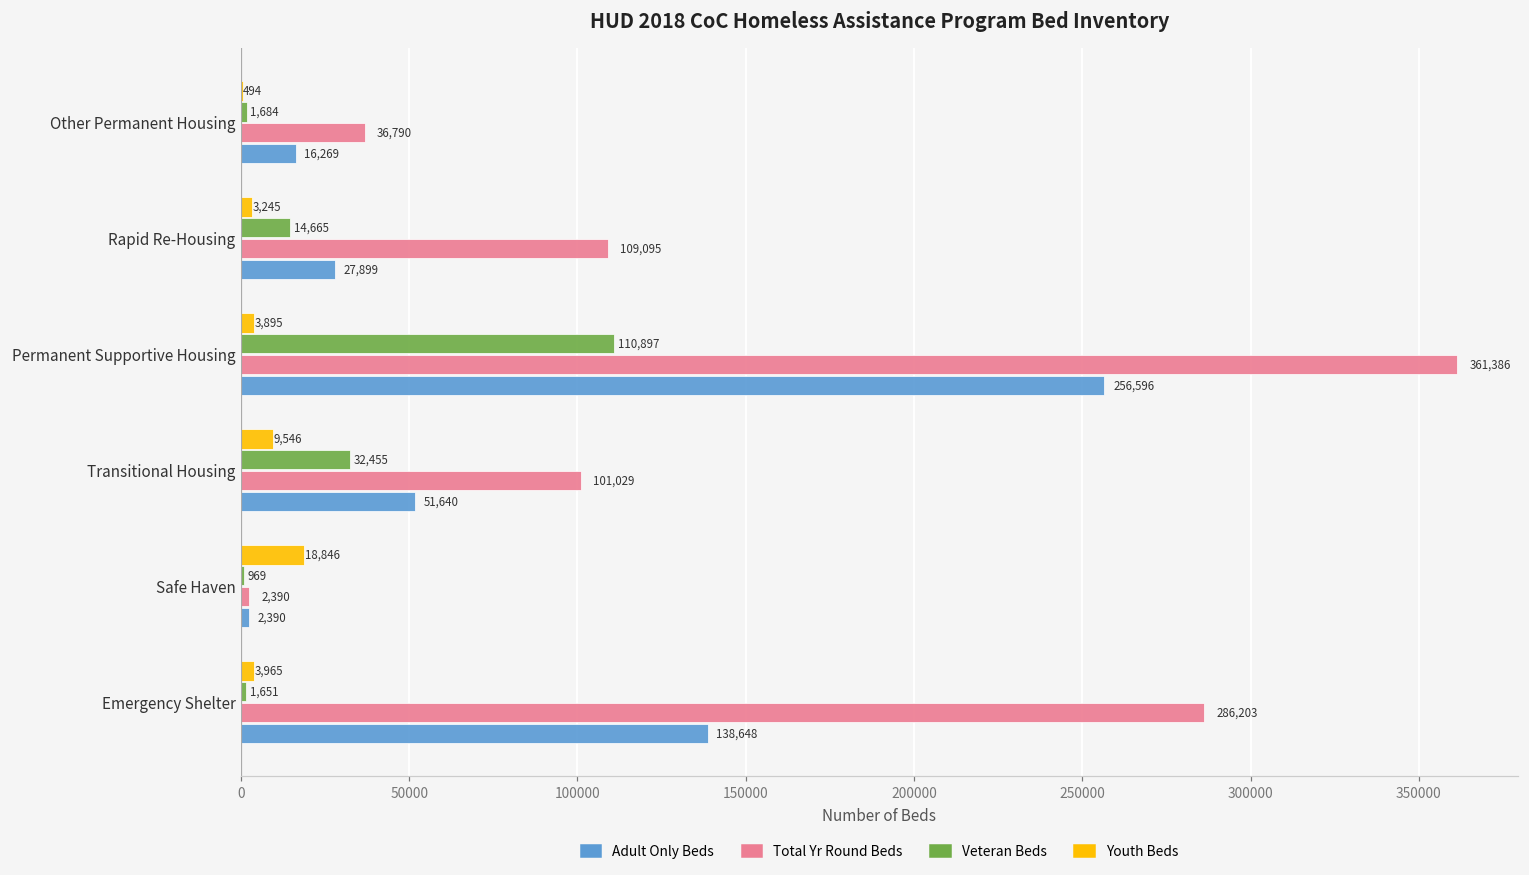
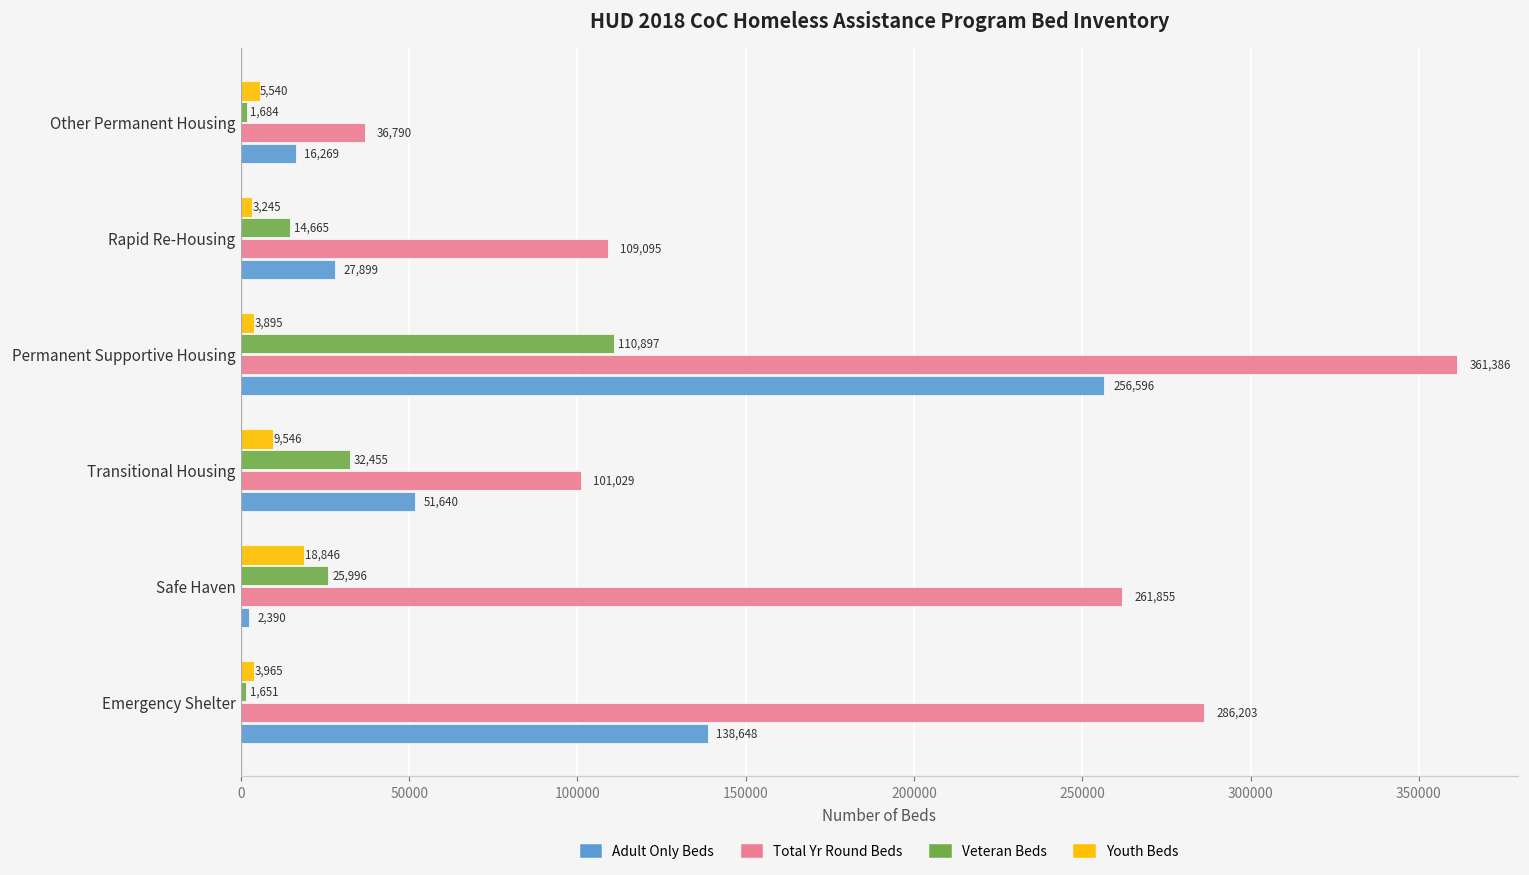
  {
    "Adult Only Beds": {
      "Other Permanent Housing": "16,269",
      "Rapid Re-Housing": "27,899",
      "Permanent Supportive Housing": "256,596",
      "Transitional Housing": "51,640",
      "Safe Haven": "2,390",
      "Emergency Shelter": "138,648"
    },
    "Total Yr Round Beds": {
      "Other Permanent Housing": "36,790",
      "Rapid Re-Housing": "109,095",
      "Permanent Supportive Housing": "361,386",
      "Transitional Housing": "101,029",
-     "Safe Haven": "2,390",
+     "Safe Haven": "261,855",
      "Emergency Shelter": "286,203"
    },
    "Veteran Beds": {
      "Other Permanent Housing": "1,684",
      "Rapid Re-Housing": "14,665",
      "Permanent Supportive Housing": "110,897",
      "Transitional Housing": "32,455",
-     "Safe Haven": "969",
+     "Safe Haven": "25,996",
      "Emergency Shelter": "1,651"
    },
    "Youth Beds": {
-     "Other Permanent Housing": "494",
+     "Other Permanent Housing": "5,540",
      "Rapid Re-Housing": "3,245",
      "Permanent Supportive Housing": "3,895",
      "Transitional Housing": "9,546",
      "Safe Haven": "18,846",
      "Emergency Shelter": "3,965"
    }
  }
